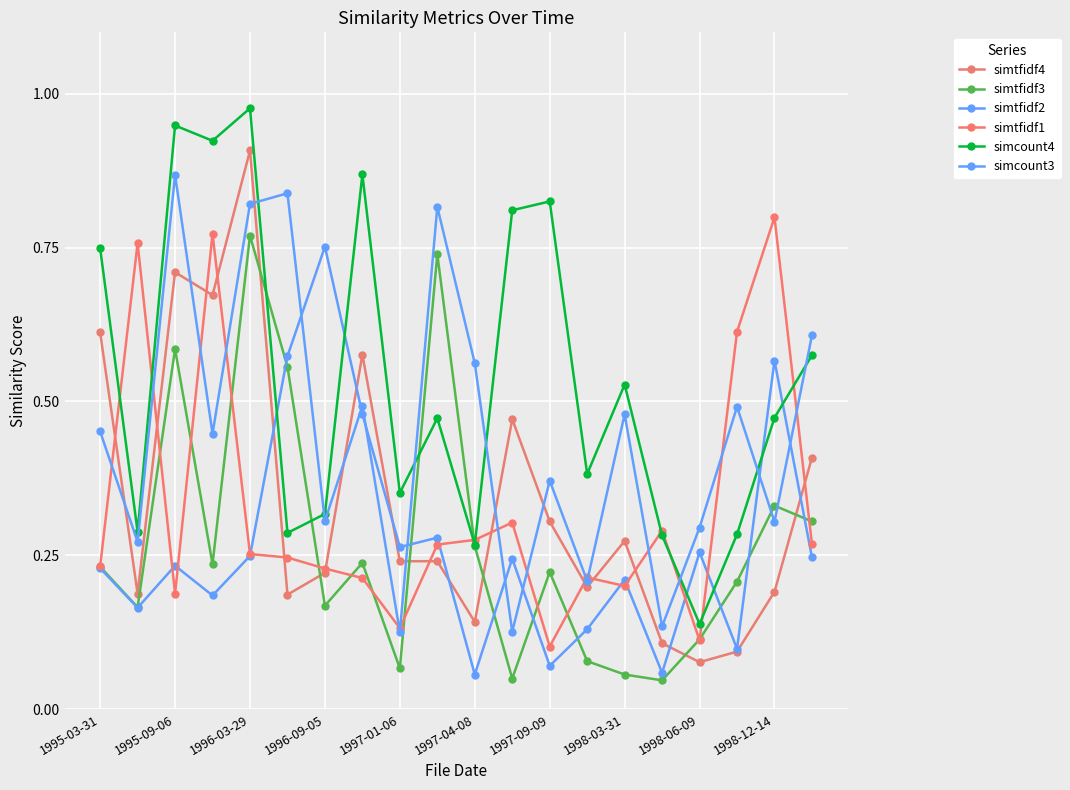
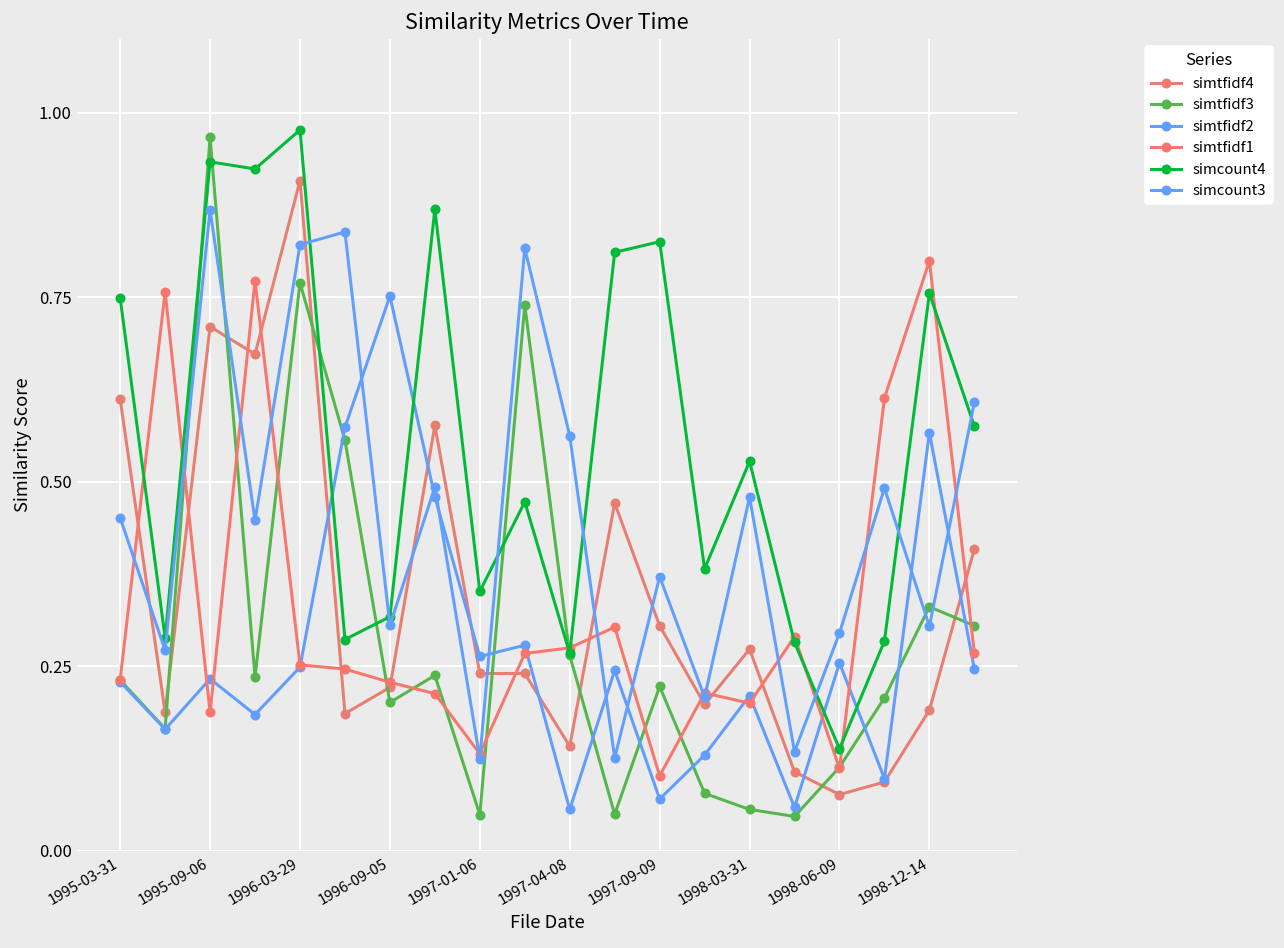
  {
    "simtfidf3": {
-     "1995-09-06": 0.59,
+     "1995-09-06": 0.97,
      "1996-03-29": 0.77,
-     "1996-09-05": 0.17,
-     "1997-01-06": 0.07,
+     "1996-09-05": 0.20,
+     "1997-01-06": 0.05,
      "1997-09-09": 0.22,
      "1998-03-31": 0.06,
      "1998-12-14": 0.33
    },
    "simcount4": {
      "1995-03-31": 0.75,
-     "1995-09-06": 0.95,
+     "1995-09-06": 0.93,
      "1996-03-29": 0.98,
      "1996-09-05": 0.32,
      "1997-01-06": 0.35,
      "1997-09-09": 0.83,
      "1998-03-31": 0.53,
      "1998-06-09": 0.14,
-     "1998-12-14": 0.47
+     "1998-12-14": 0.76
    }
  }
